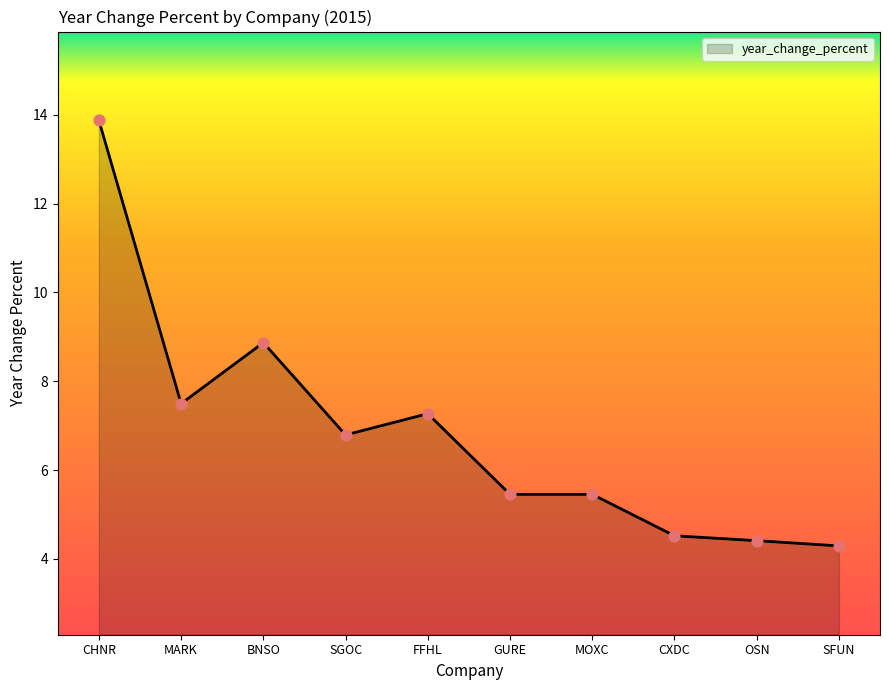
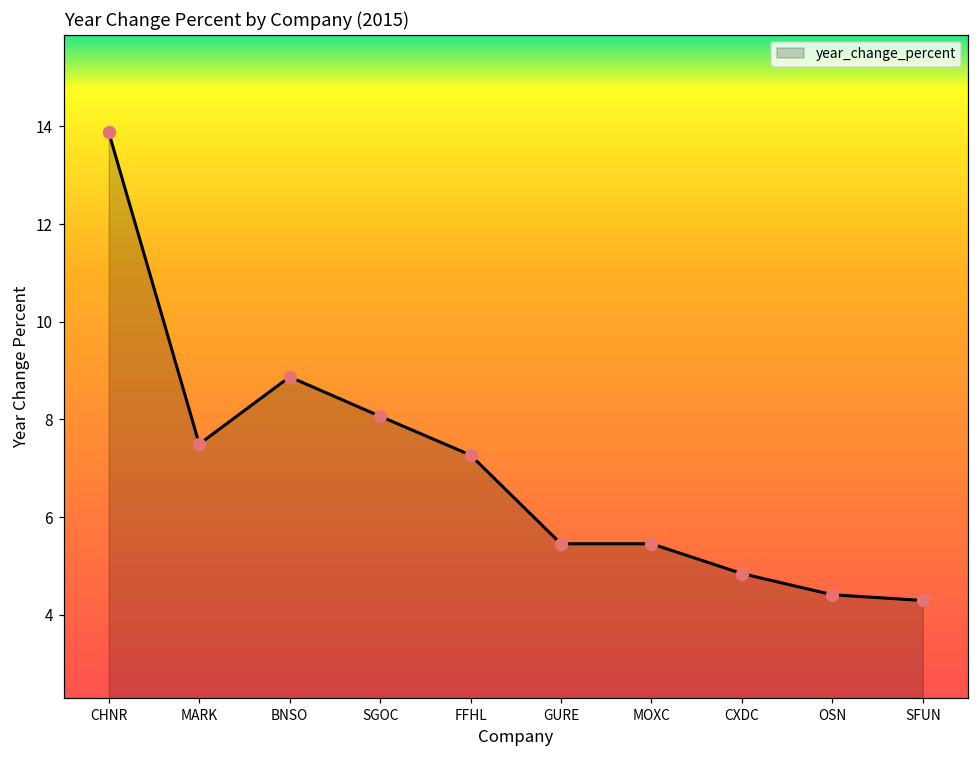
  {
    "CHNR": 13.9,
    "MARK": 7.5,
    "BNSO": 8.9,
-   "SGOC": 6.8,
+   "SGOC": 8.1,
    "FFHL": 7.3,
    "GURE": 5.5,
    "MOXC": 5.5,
-   "CXDC": 4.5,
+   "CXDC": 4.8,
    "OSN": 4.4,
    "SFUN": 4.3
  }
